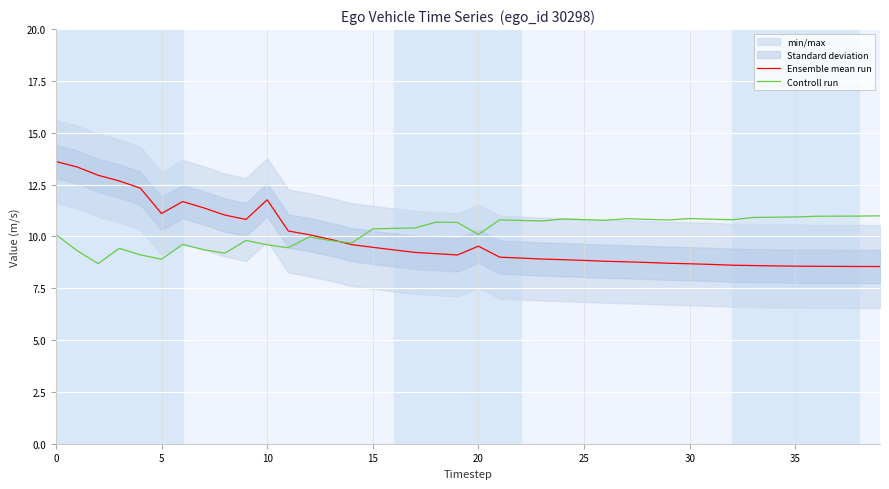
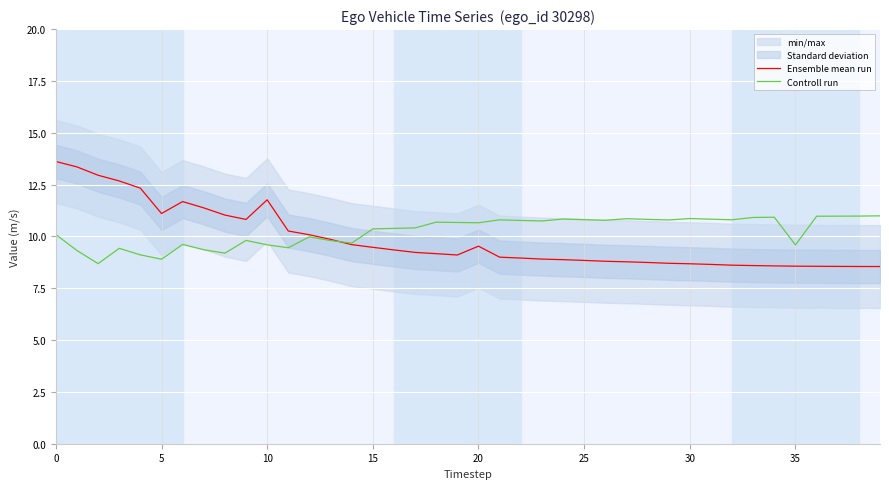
  {
    "Ensemble mean run": {
      "0": 13.6,
      "5": 11.1,
      "10": 11.8,
      "15": 9.5,
      "20": 9.5,
      "25": 8.8,
      "30": 8.7,
      "35": 8.6
    },
    "Controll run": {
      "0": 10.1,
      "5": 8.9,
      "10": 9.6,
-     "20": 10.1,
+     "20": 10.7,
      "30": 10.9,
-     "35": 10.9
+     "35": 9.6
    }
  }
